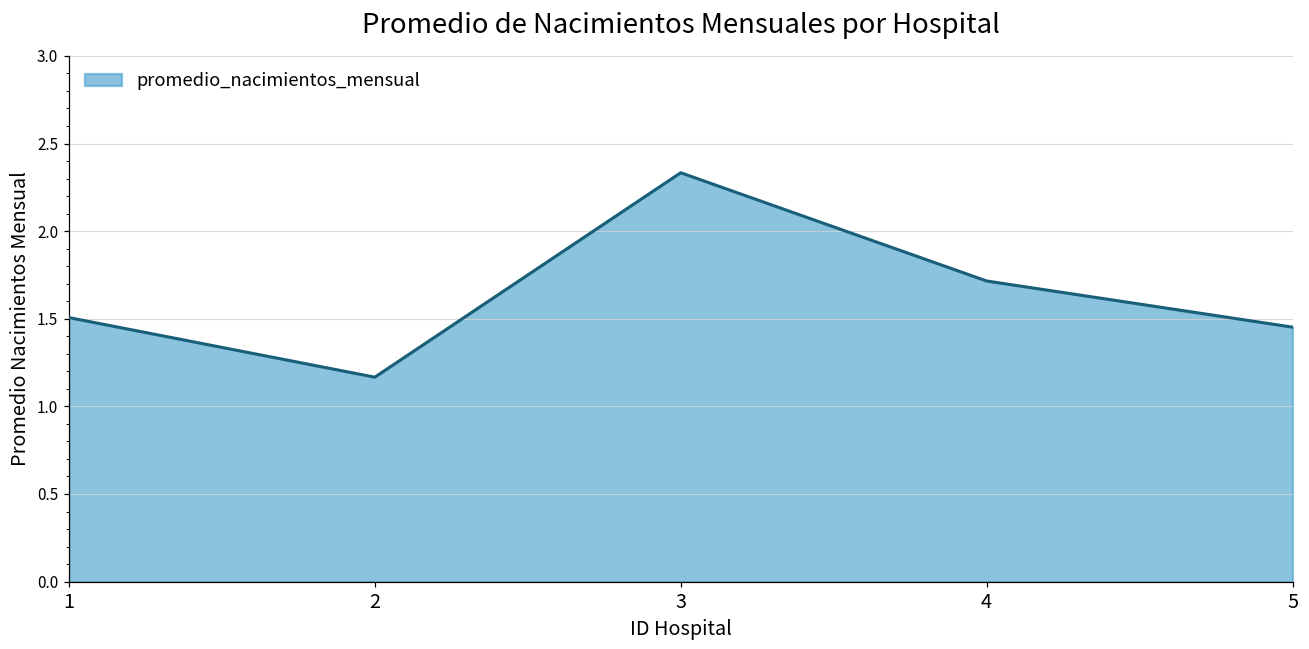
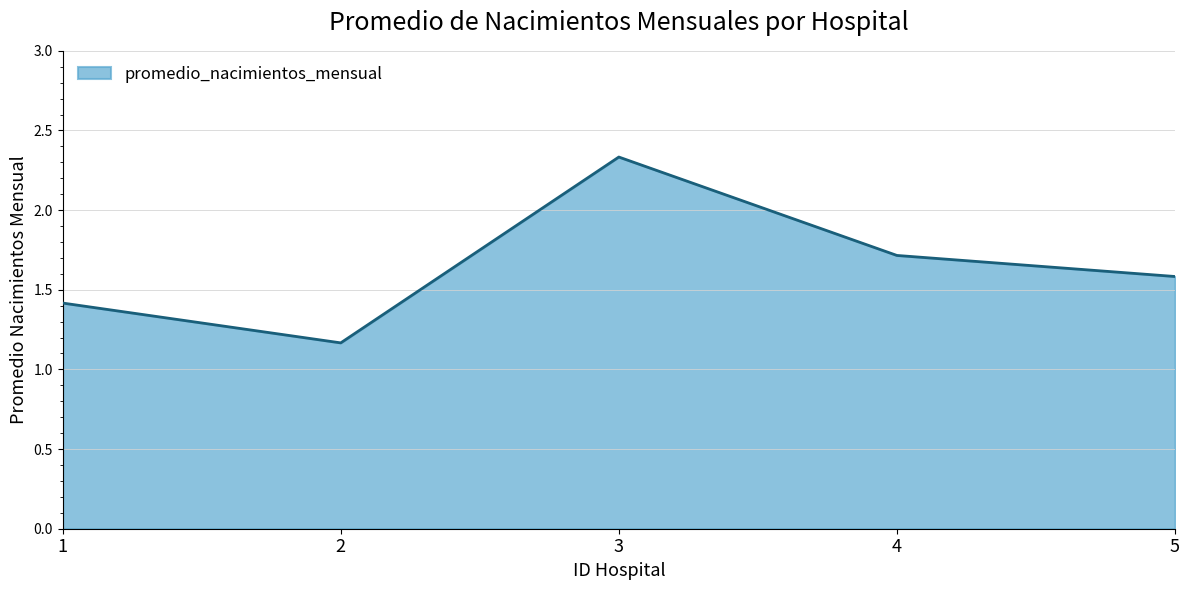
  {
-   "1": 1.51,
+   "1": 1.42,
    "2": 1.17,
    "3": 2.33,
    "4": 1.72,
-   "5": 1.45
+   "5": 1.58
  }
